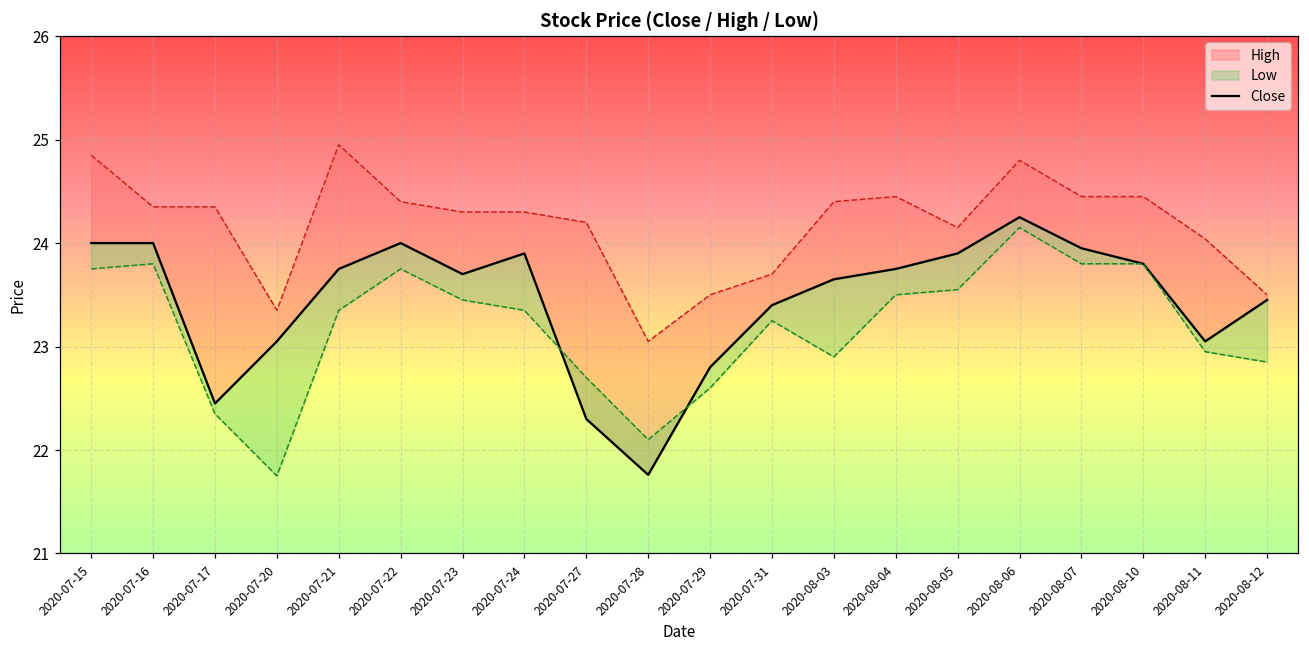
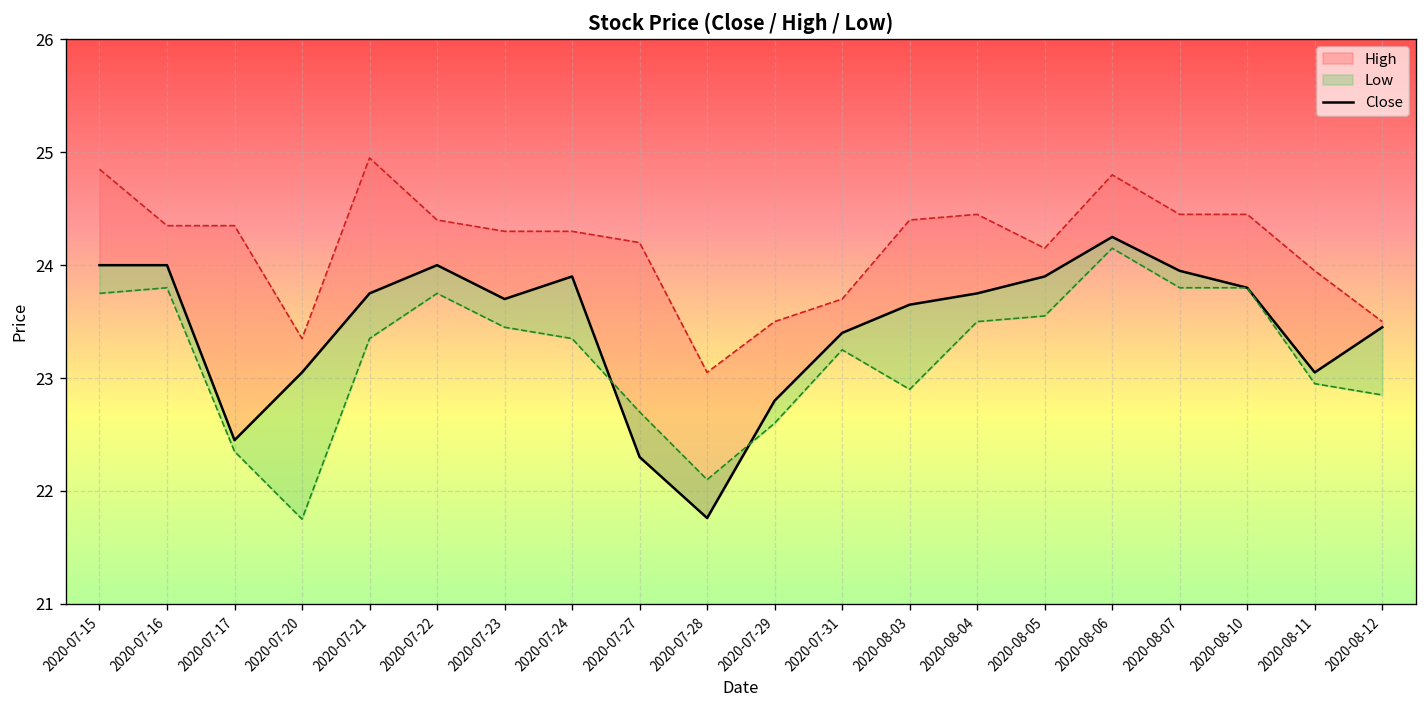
  {
    "Close": {
      "2020-07-27": 22.3,
      "2020-07-28": 21.8
    },
    "High": {
      "2020-07-15": 24.9,
      "2020-07-16": 24.4,
      "2020-07-17": 24.4,
      "2020-07-20": 23.4,
      "2020-07-21": 25.0,
      "2020-07-22": 24.4,
      "2020-07-23": 24.3,
      "2020-07-24": 24.3,
      "2020-07-27": 24.2,
      "2020-07-28": 23.1,
      "2020-07-29": 23.5,
      "2020-07-31": 23.7,
      "2020-08-03": 24.4,
      "2020-08-04": 24.5,
      "2020-08-05": 24.2,
      "2020-08-06": 24.8,
      "2020-08-07": 24.5,
      "2020-08-10": 24.5,
-     "2020-08-11": 24.04,
+     "2020-08-11": 23.95,
      "2020-08-12": 23.5
    }
  }
